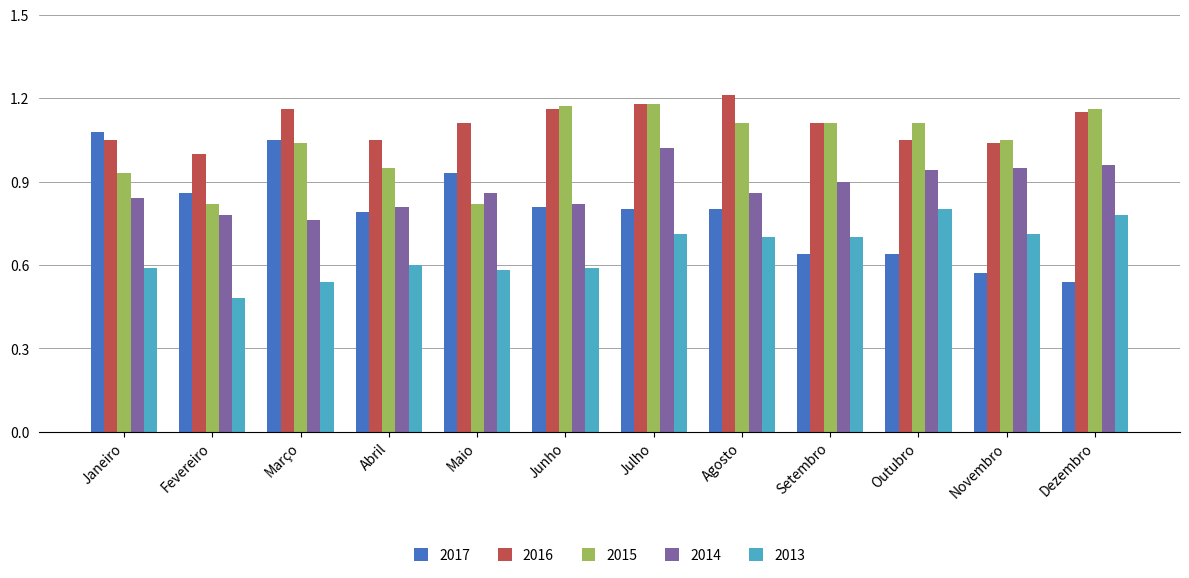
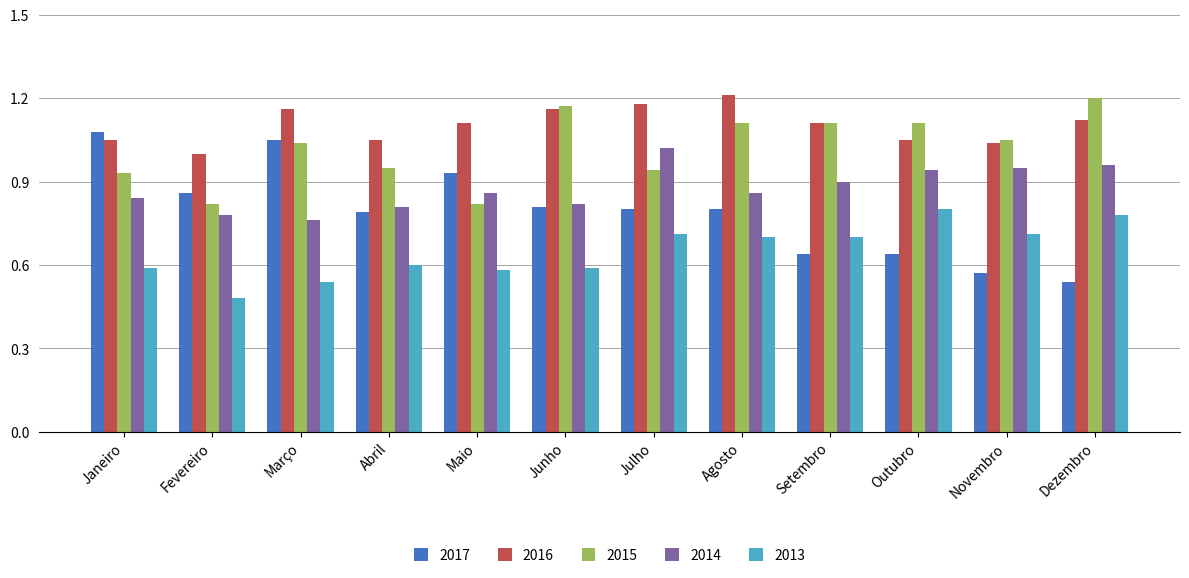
  {
    "2016": {
      "Janeiro": 1.05,
      "Fevereiro": 1.00,
      "Março": 1.16,
      "Abril": 1.05,
      "Maio": 1.11,
      "Junho": 1.16,
      "Julho": 1.18,
      "Agosto": 1.21,
      "Setembro": 1.11,
      "Outubro": 1.05,
      "Novembro": 1.04,
-     "Dezembro": 1.15
+     "Dezembro": 1.12
    },
    "2015": {
      "Janeiro": 0.93,
      "Fevereiro": 0.82,
      "Março": 1.04,
      "Abril": 0.95,
      "Maio": 0.82,
      "Junho": 1.17,
-     "Julho": 1.18,
+     "Julho": 0.94,
      "Agosto": 1.11,
      "Setembro": 1.11,
      "Outubro": 1.11,
      "Novembro": 1.05,
-     "Dezembro": 1.16
+     "Dezembro": 1.20
    },
    "2014": {
      "Janeiro": 0.84,
      "Fevereiro": 0.78,
      "Março": 0.76,
      "Abril": 0.81,
      "Maio": 0.86,
      "Junho": 0.82,
      "Julho": 1.02,
      "Agosto": 0.86,
      "Setembro": 0.90,
      "Outubro": 0.94,
      "Novembro": 0.95,
      "Dezembro": 0.96
    }
  }
